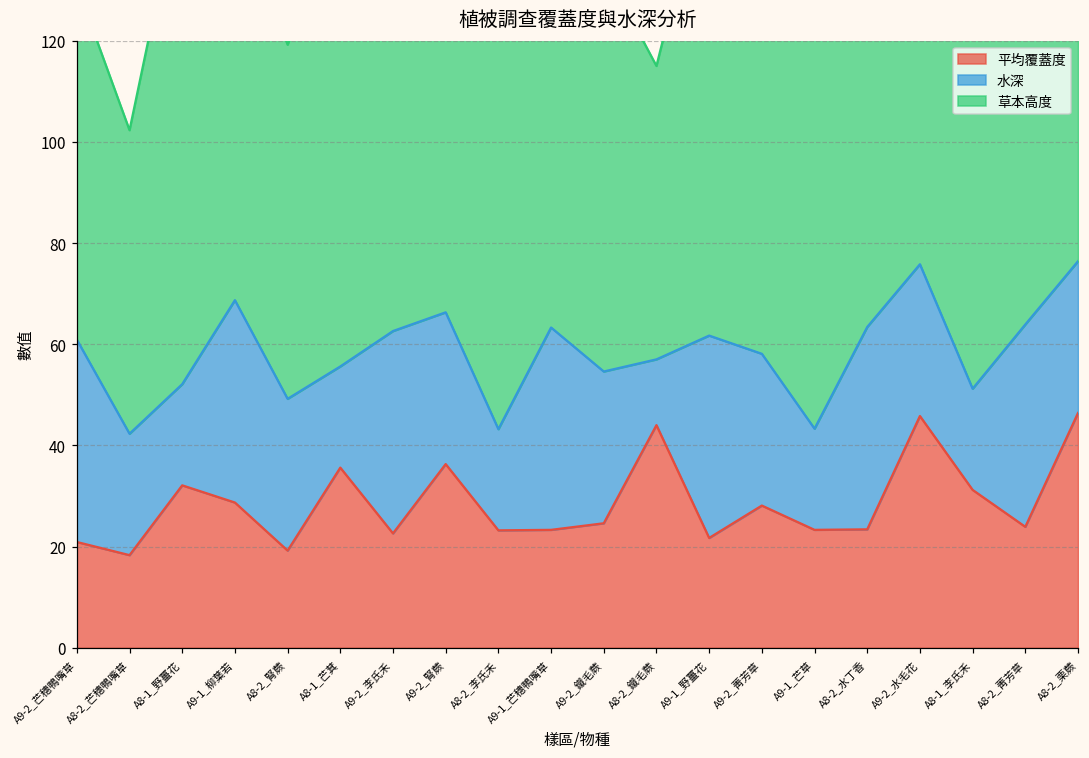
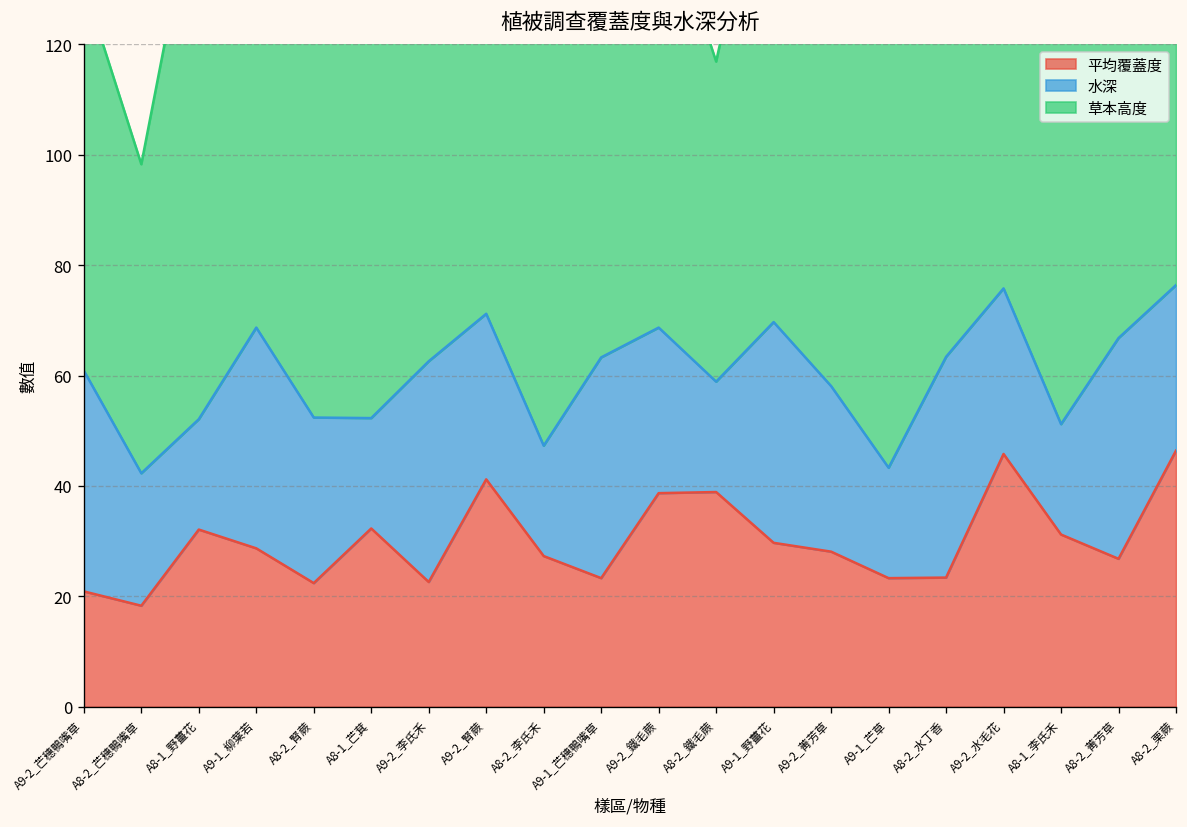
  {
    "平均覆蓋度": {
      "A9-2_芒穗鴨嘴草": 21,
      "A8-2_芒穗鴨嘴草": 18,
      "A8-1_野薑花": 32,
      "A9-1_柳葉若": 29,
-     "A8-2_腎蕨": 19,
-     "A8-1_芒萁": 36,
+     "A8-2_腎蕨": 22,
+     "A8-1_芒萁": 32,
      "A9-2_李氏禾": 23,
-     "A9-2_腎蕨": 36,
-     "A8-2_李氏禾": 23,
+     "A9-2_腎蕨": 41,
+     "A8-2_李氏禾": 27,
      "A9-1_芒穗鴨嘴草": 23,
-     "A9-2_鐵毛蕨": 25,
-     "A8-2_鐵毛蕨": 44,
-     "A9-1_野薑花": 22,
+     "A9-2_鐵毛蕨": 39,
+     "A8-2_鐵毛蕨": 39,
+     "A9-1_野薑花": 30,
      "A9-2_菁芳草": 28,
      "A9-1_芒草": 23,
      "A8-2_水丁香": 23,
      "A9-2_水毛花": 46,
      "A8-1_李氏禾": 31,
-     "A8-2_菁芳草": 24,
+     "A8-2_菁芳草": 27,
      "A8-2_栗蕨": 46
    },
    "水深": {
      "A9-2_芒穗鴨嘴草": 40,
      "A8-2_芒穗鴨嘴草": 24,
      "A8-1_野薑花": 20,
      "A9-1_柳葉若": 40,
      "A8-2_腎蕨": 30,
      "A8-1_芒萁": 20,
      "A9-2_李氏禾": 40,
      "A9-2_腎蕨": 30,
      "A8-2_李氏禾": 20,
      "A9-1_芒穗鴨嘴草": 40,
      "A9-2_鐵毛蕨": 30,
-     "A8-2_鐵毛蕨": 13,
+     "A8-2_鐵毛蕨": 20,
      "A9-1_野薑花": 40,
      "A9-2_菁芳草": 30,
      "A9-1_芒草": 20,
      "A8-2_水丁香": 40,
      "A9-2_水毛花": 30,
      "A8-1_李氏禾": 20,
      "A8-2_菁芳草": 40,
      "A8-2_栗蕨": 30
    },
    "草本高度": {
-     "A8-2_芒穗鴨嘴草": 60,
+     "A8-2_芒穗鴨嘴草": 56,
      "A8-2_鐵毛蕨": 58
    }
  }
